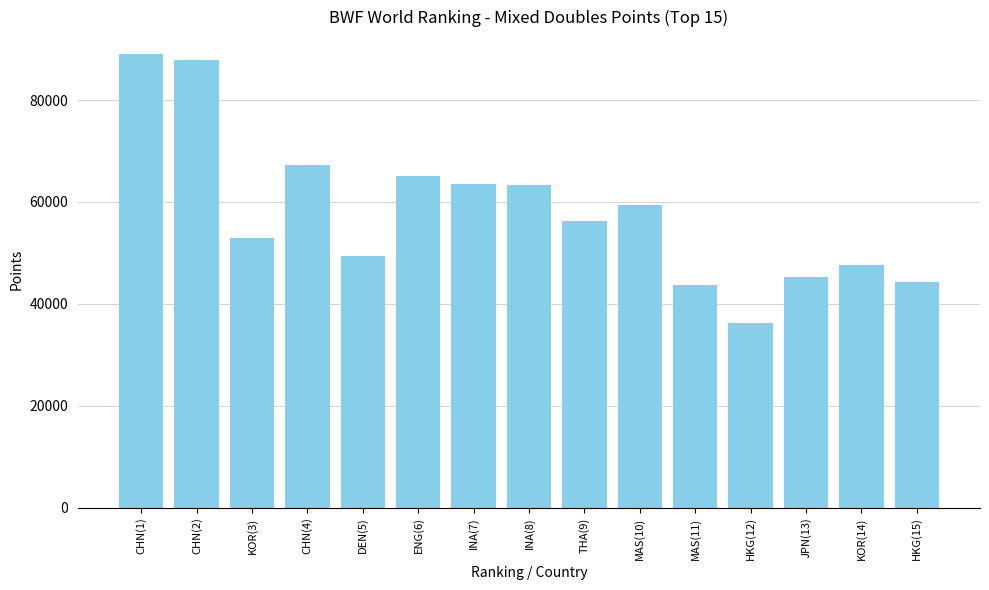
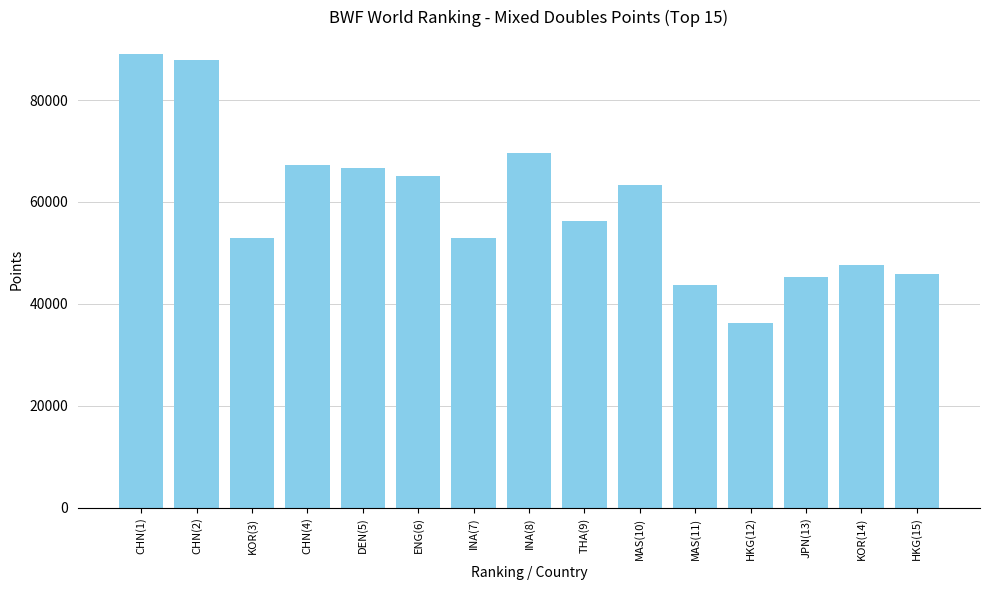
  {
    "CHN(1)": 89000,
    "CHN(2)": 88000,
    "KOR(3)": 53000,
    "CHN(4)": 67000,
-   "DEN(5)": 49000,
+   "DEN(5)": 67000,
    "ENG(6)": 65000,
-   "INA(7)": 63000,
-   "INA(8)": 63000,
+   "INA(7)": 53000,
+   "INA(8)": 70000,
    "THA(9)": 56000,
-   "MAS(10)": 59000,
+   "MAS(10)": 63000,
    "MAS(11)": 44000,
    "HKG(12)": 36000,
    "JPN(13)": 45000,
    "KOR(14)": 48000,
-   "HKG(15)": 44000
+   "HKG(15)": 46000
  }
